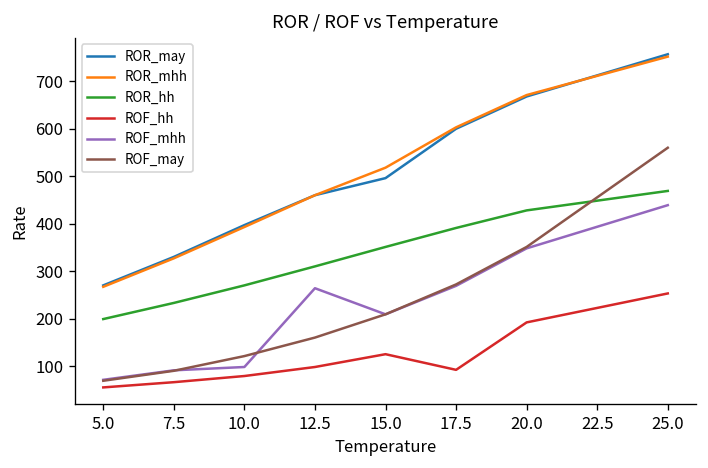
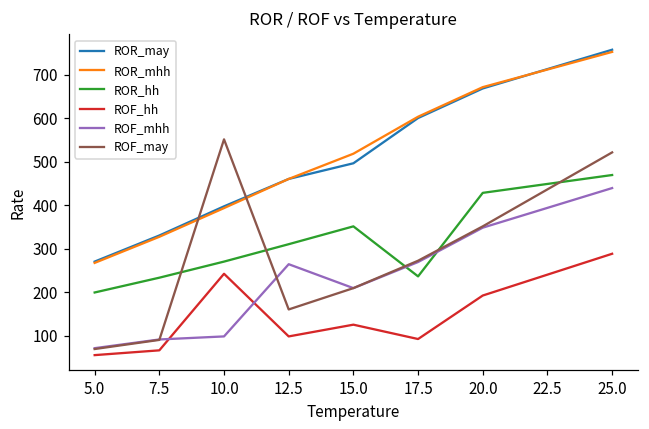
  {
    "ROR_may": {
      "15.0": 500
    },
    "ROR_mhh": {
      "15.0": 520
    },
    "ROR_hh": {
      "5.0": 200,
      "7.5": 230,
      "10.0": 270,
      "12.5": 310,
      "15.0": 350,
-     "17.5": 390,
+     "17.5": 240,
      "20.0": 430,
      "25.0": 470
    },
    "ROF_hh": {
      "5.0": 60,
      "7.5": 70,
-     "10.0": 80,
+     "10.0": 240,
      "12.5": 100,
      "15.0": 130,
      "17.5": 90,
      "20.0": 190,
-     "25.0": 250
+     "25.0": 290
    },
    "ROF_mhh": {
      "10.0": 100,
      "12.5": 260,
      "25.0": 440
    },
    "ROF_may": {
-     "10.0": 120,
+     "10.0": 550,
      "12.5": 160,
-     "25.0": 560
+     "25.0": 520
    }
  }
